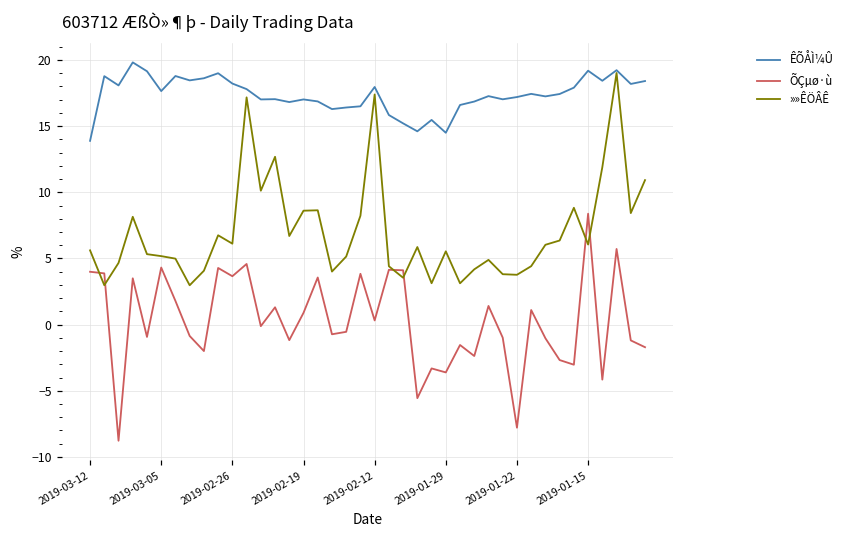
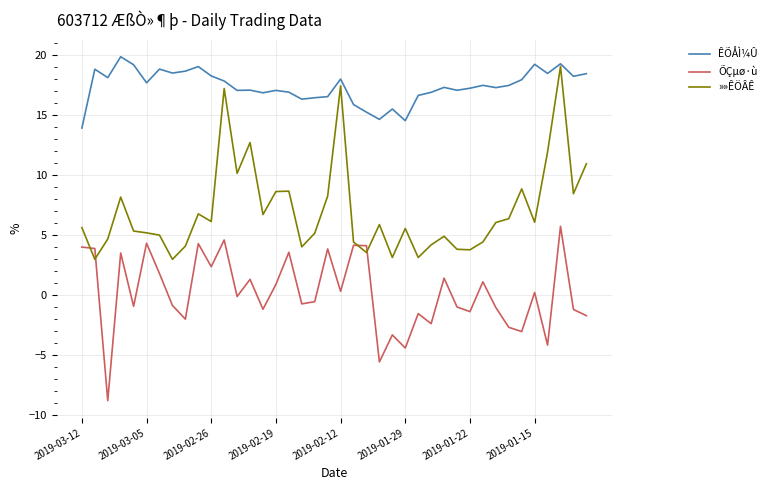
  {
    "ÊÕÅÌ¼Û": {
      "2019-03-12": 13.9,
      "2019-03-05": 17.7,
      "2019-02-26": 18.2,
      "2019-02-19": 17.0,
      "2019-02-12": 18.0,
      "2019-01-29": 14.5,
      "2019-01-22": 17.2,
      "2019-01-15": 19.2
    },
    "ÕÇµø·ù": {
      "2019-03-12": 4.0,
      "2019-03-05": 4.3,
-     "2019-02-26": 3.7,
+     "2019-02-26": 2.4,
      "2019-02-19": 0.9,
      "2019-02-12": 0.3,
-     "2019-01-29": -3.6,
-     "2019-01-22": -7.8,
-     "2019-01-15": 8.4
+     "2019-01-29": -4.4,
+     "2019-01-22": -1.4,
+     "2019-01-15": 0.2
    },
    "»»ÊÖÂÊ": {
      "2019-03-12": 5.6,
      "2019-03-05": 5.2,
      "2019-02-26": 6.1,
      "2019-02-19": 8.6,
      "2019-02-12": 17.4,
      "2019-01-29": 5.5,
      "2019-01-22": 3.8,
      "2019-01-15": 6.1
    }
  }
